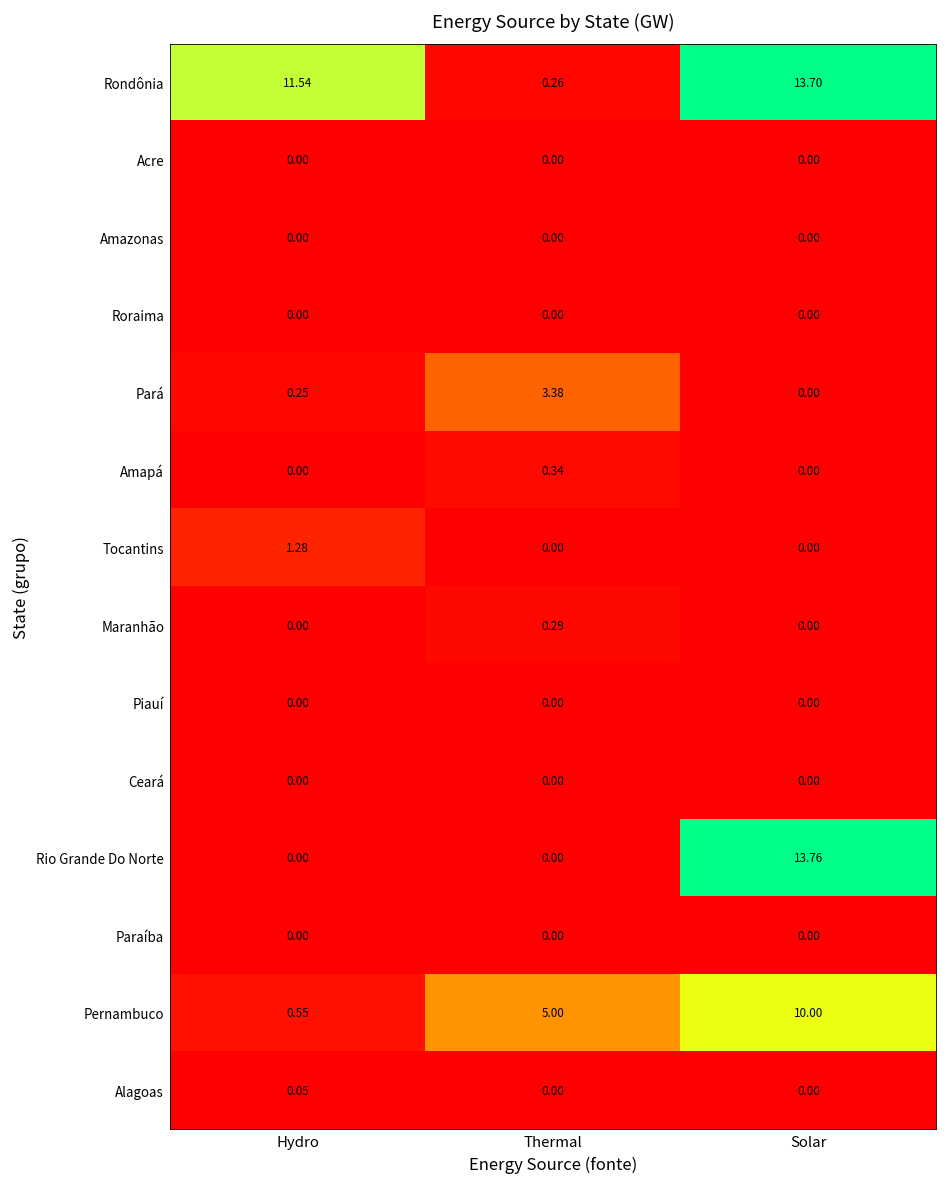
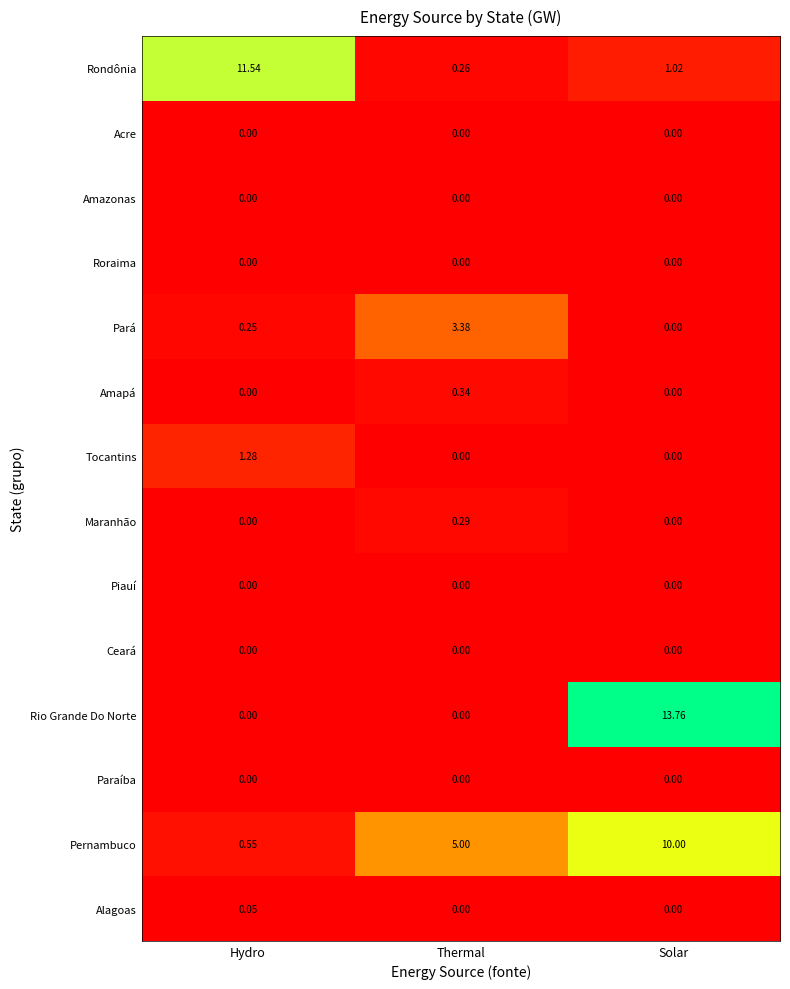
  {
    "Rondônia": {
      "Hydro": 11.54,
      "Thermal": 0.26,
-     "Solar": 13.70
+     "Solar": 1.02
    },
    "Acre": {
      "Hydro": 0.00,
      "Thermal": 0.00,
      "Solar": 0.00
    },
    "Amazonas": {
      "Hydro": 0.00,
      "Thermal": 0.00,
      "Solar": 0.00
    },
    "Roraima": {
      "Hydro": 0.00,
      "Thermal": 0.00,
      "Solar": 0.00
    },
    "Pará": {
      "Hydro": 0.25,
      "Thermal": 3.38,
      "Solar": 0.00
    },
    "Amapá": {
      "Hydro": 0.00,
      "Thermal": 0.34,
      "Solar": 0.00
    },
    "Tocantins": {
      "Hydro": 1.28,
      "Thermal": 0.00,
      "Solar": 0.00
    },
    "Maranhão": {
      "Hydro": 0.00,
      "Thermal": 0.29,
      "Solar": 0.00
    },
    "Piauí": {
      "Hydro": 0.00,
      "Thermal": 0.00,
      "Solar": 0.00
    },
    "Ceará": {
      "Hydro": 0.00,
      "Thermal": 0.00,
      "Solar": 0.00
    },
    "Rio Grande Do Norte": {
      "Hydro": 0.00,
      "Thermal": 0.00,
      "Solar": 13.76
    },
    "Paraíba": {
      "Hydro": 0.00,
      "Thermal": 0.00,
      "Solar": 0.00
    },
    "Pernambuco": {
      "Hydro": 0.55,
      "Thermal": 5.00,
      "Solar": 10.00
    },
    "Alagoas": {
      "Hydro": 0.05,
      "Thermal": 0.00,
      "Solar": 0.00
    }
  }
